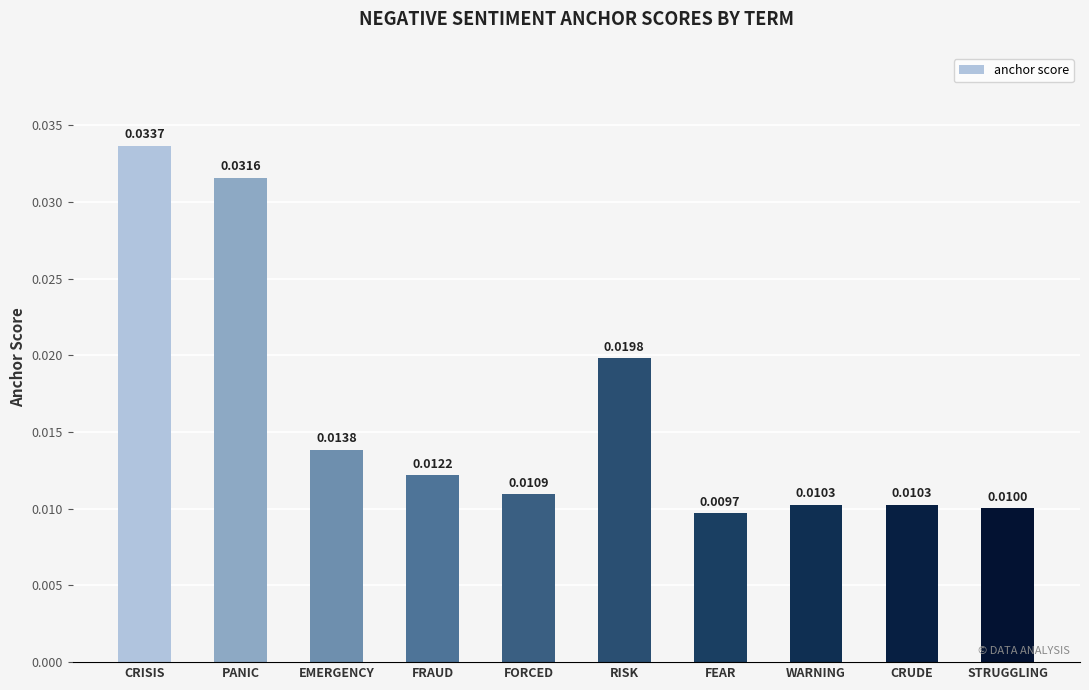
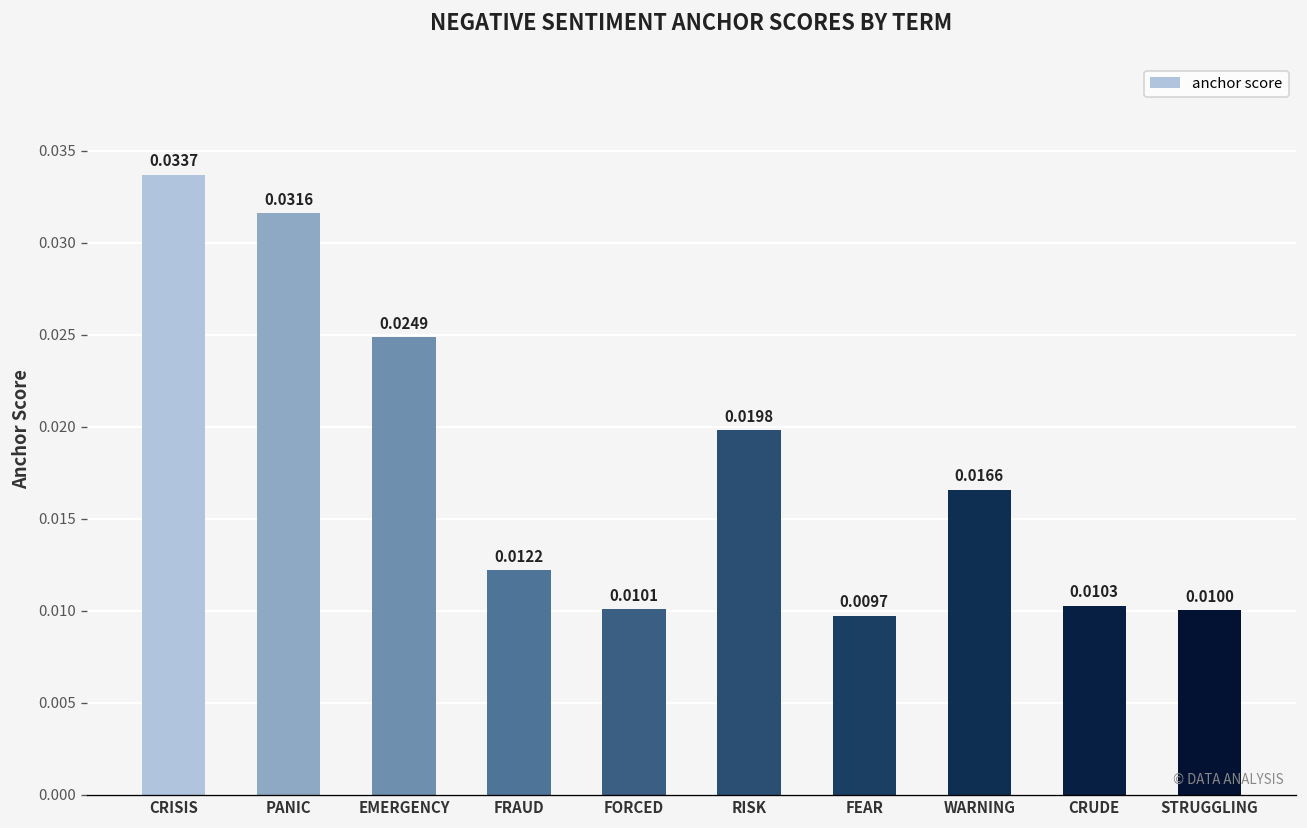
  {
    "CRISIS": 0.0337,
    "PANIC": 0.0316,
-   "EMERGENCY": 0.0138,
+   "EMERGENCY": 0.0249,
    "FRAUD": 0.0122,
-   "FORCED": 0.0109,
+   "FORCED": 0.0101,
    "RISK": 0.0198,
    "FEAR": 0.0097,
-   "WARNING": 0.0103,
+   "WARNING": 0.0166,
    "CRUDE": 0.0103,
    "STRUGGLING": 0.0100
  }
